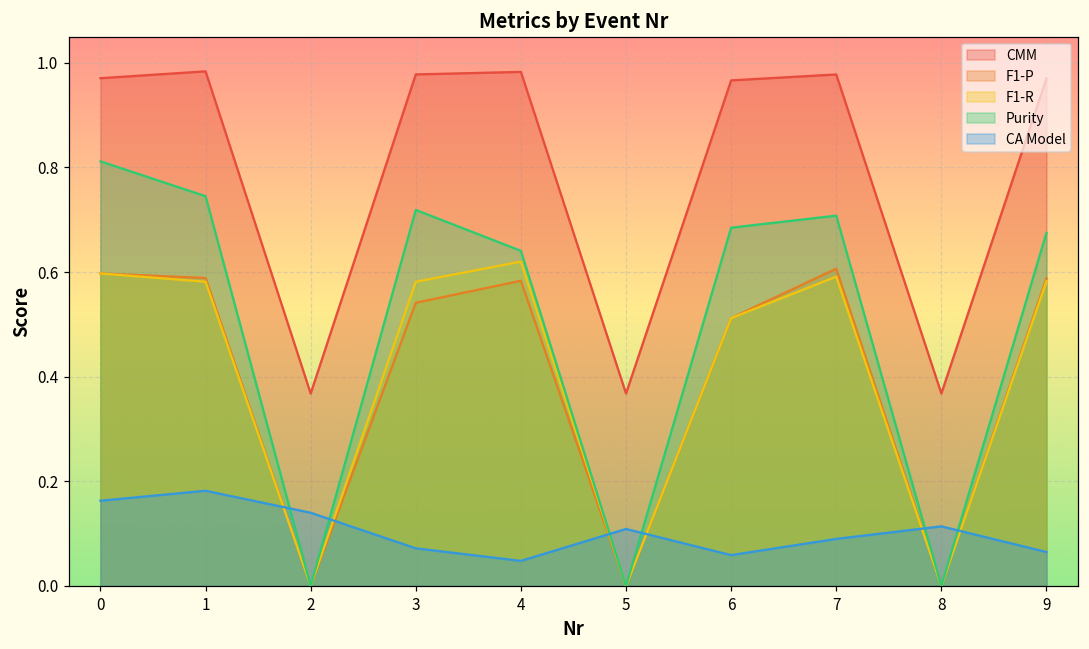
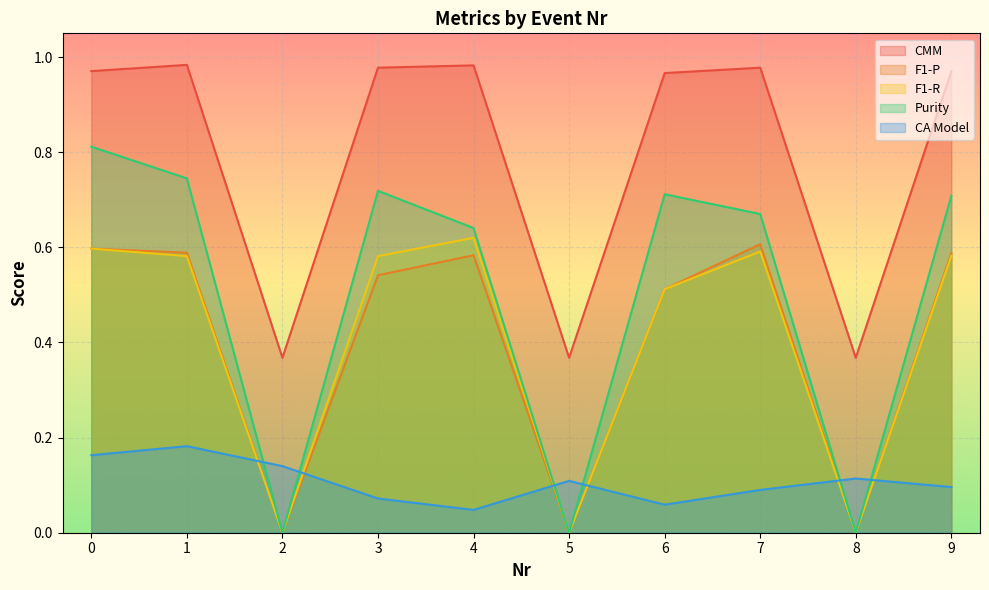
  {
    "Purity": {
      "0": 0.81,
      "1": 0.75,
      "3": 0.72,
      "4": 0.64,
-     "6": 0.68,
-     "7": 0.71,
-     "9": 0.68
+     "6": 0.71,
+     "7": 0.67,
+     "9": 0.71
    },
    "CA Model": {
      "0": 0.16,
      "1": 0.18,
      "2": 0.14,
      "3": 0.07,
      "4": 0.05,
      "5": 0.11,
      "6": 0.06,
      "7": 0.09,
      "8": 0.11,
-     "9": 0.07
+     "9": 0.10
    }
  }
